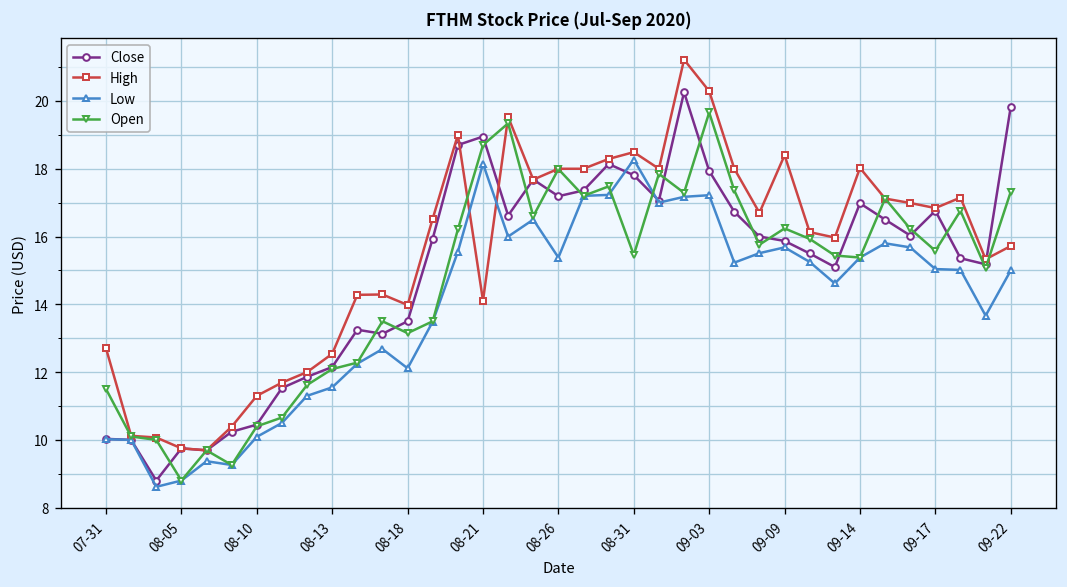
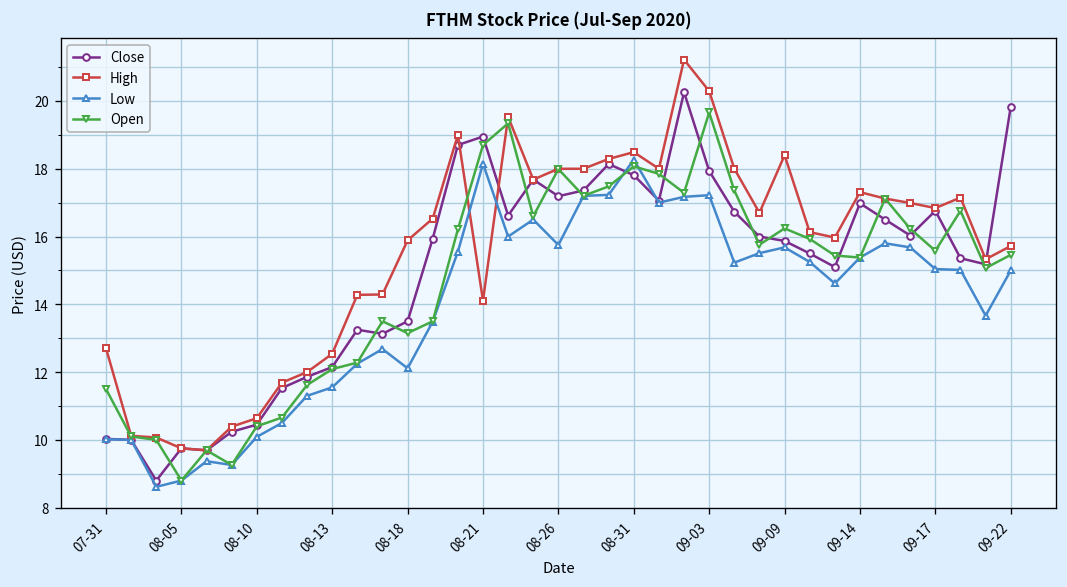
  {
    "Close": {
      "08-18": 13.5,
      "08-21": 19.0,
      "08-26": 17.2,
      "08-31": 17.8,
      "09-03": 17.9,
      "09-09": 15.9,
      "09-14": 17.0,
      "09-22": 19.8
    },
    "High": {
      "07-31": 12.7,
-     "08-10": 11.3,
+     "08-10": 10.6,
      "08-13": 12.5,
-     "08-18": 14.0,
+     "08-18": 15.9,
      "08-21": 14.1,
      "08-31": 18.5,
      "09-03": 20.3,
      "09-09": 18.4,
-     "09-14": 18.0,
+     "09-14": 17.3,
      "09-22": 15.7
    },
    "Low": {
      "08-10": 10.1,
      "08-13": 11.6,
      "08-18": 12.1,
      "08-21": 18.1,
-     "08-26": 15.4,
+     "08-26": 15.8,
      "08-31": 18.3,
      "09-03": 17.2,
      "09-09": 15.7,
      "09-17": 15.0,
      "09-22": 15.0
    },
    "Open": {
      "07-31": 11.5,
      "08-18": 13.1,
      "08-21": 18.7,
-     "08-31": 15.5,
+     "08-31": 18.1,
      "09-03": 19.7,
      "09-09": 16.2,
      "09-17": 15.6,
-     "09-22": 17.3
+     "09-22": 15.5
    }
  }
